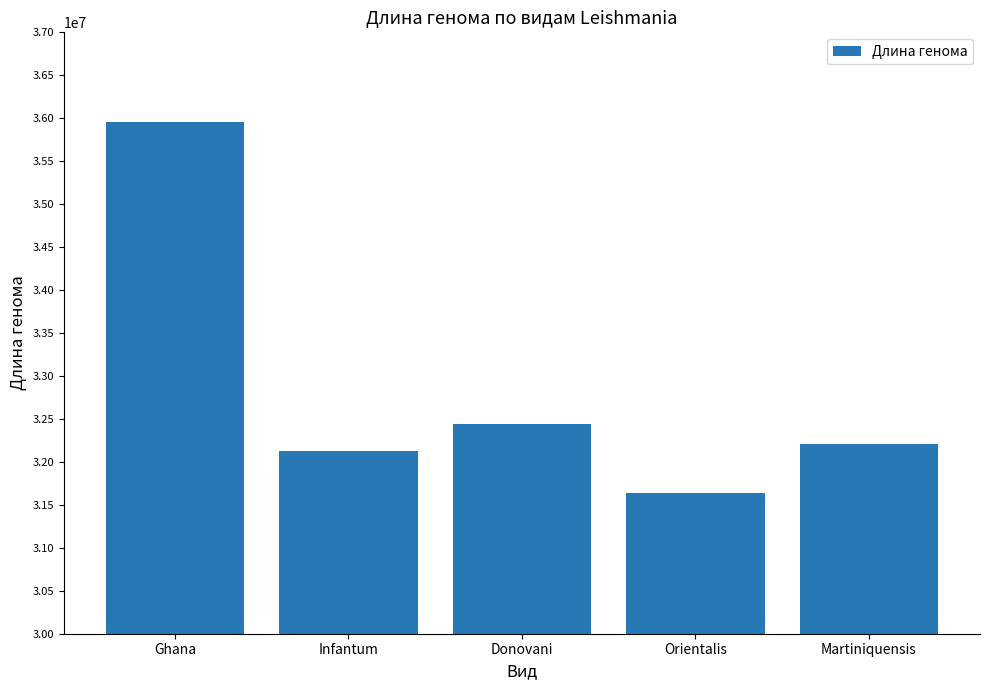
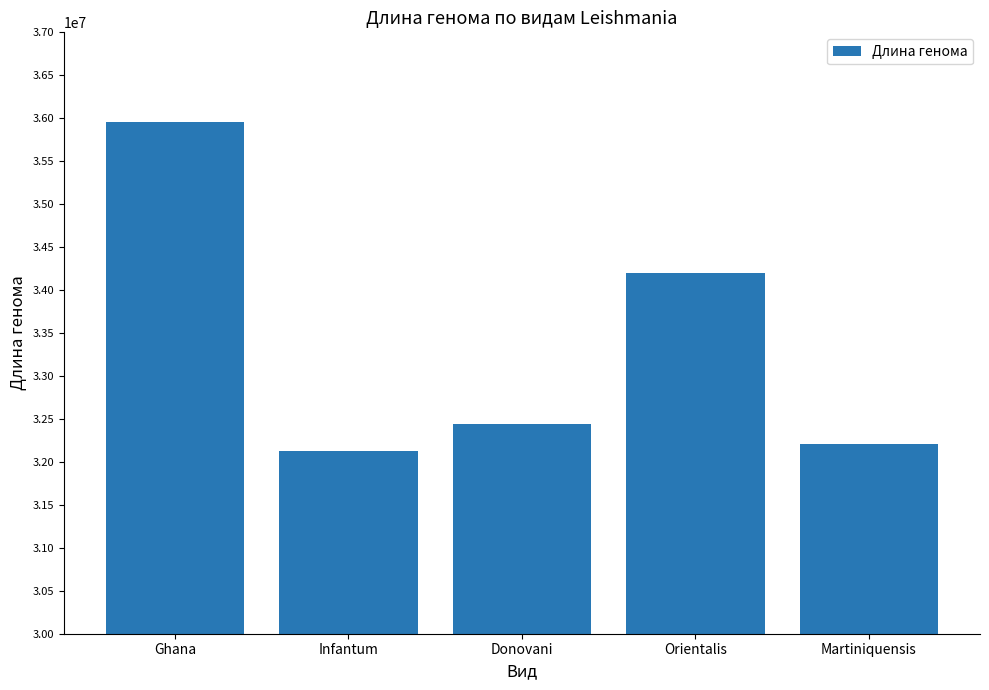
  {
    "Ghana": 36000000,
    "Infantum": 32100000,
    "Donovani": 32400000,
-   "Orientalis": 31600000,
+   "Orientalis": 34200000,
    "Martiniquensis": 32200000
  }
